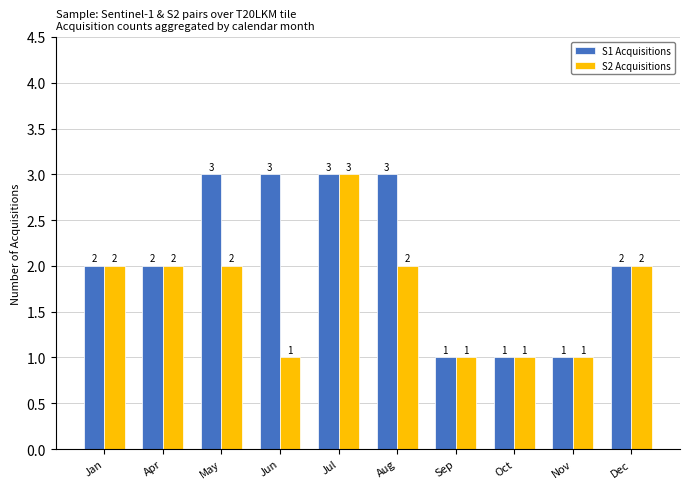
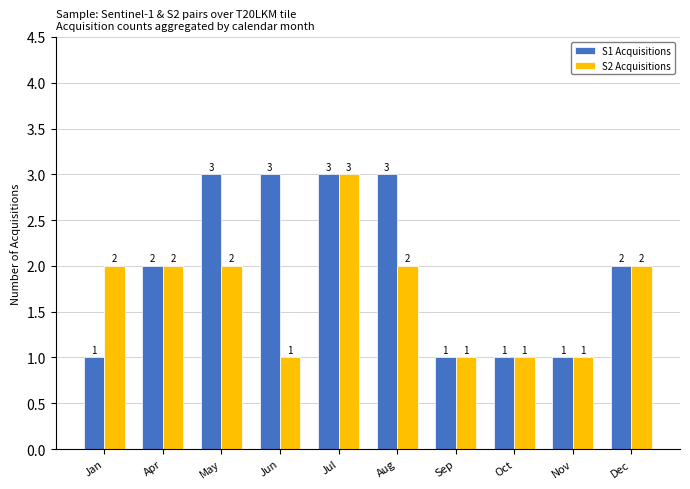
  {
    "S1 Acquisitions": {
-     "Jan": 2,
+     "Jan": 1,
      "Apr": 2,
      "May": 3,
      "Jun": 3,
      "Jul": 3,
      "Aug": 3,
      "Sep": 1,
      "Oct": 1,
      "Nov": 1,
      "Dec": 2
    },
    "S2 Acquisitions": {
      "Jan": 2,
      "Apr": 2,
      "May": 2,
      "Jun": 1,
      "Jul": 3,
      "Aug": 2,
      "Sep": 1,
      "Oct": 1,
      "Nov": 1,
      "Dec": 2
    }
  }
